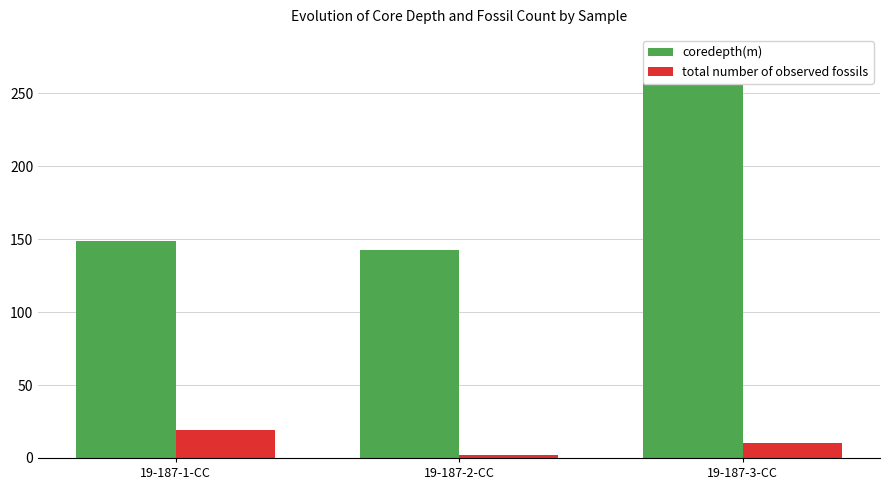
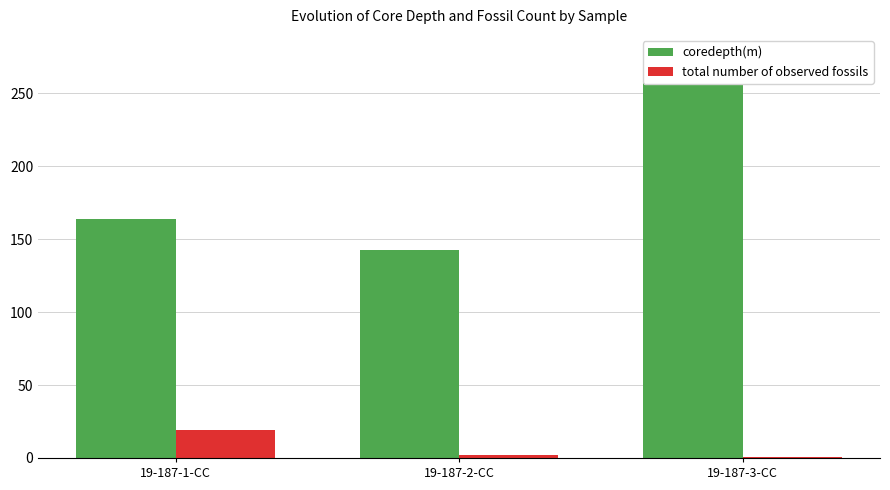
  {
    "coredepth(m)": {
-     "19-187-1-CC": 149,
+     "19-187-1-CC": 164,
      "19-187-2-CC": 143
    },
    "total number of observed fossils": {
      "19-187-1-CC": 19,
      "19-187-2-CC": 2,
-     "19-187-3-CC": 10
+     "19-187-3-CC": 1
    }
  }
